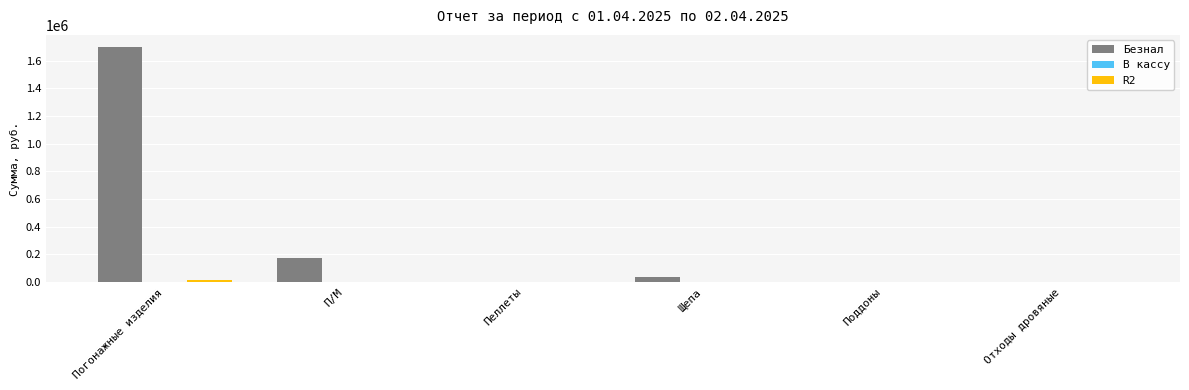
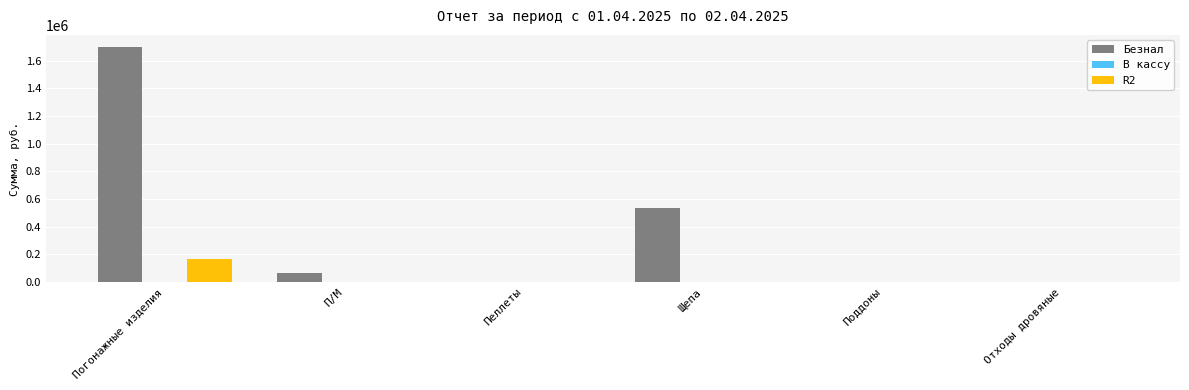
  {
    "Безнал": {
      "Погонажные изделия": 1700000,
-     "П/М": 180000,
+     "П/М": 60000,
      "Пеллеты": 0,
-     "Щепа": 40000,
+     "Щепа": 540000,
      "Поддоны": 0,
      "Отходы дровяные": 0
    },
    "В кассу": {
      "Погонажные изделия": 0,
      "П/М": 0,
      "Пеллеты": 0,
      "Щепа": 0,
      "Поддоны": 0,
      "Отходы дровяные": 0
    },
    "R2": {
-     "Погонажные изделия": 20000,
+     "Погонажные изделия": 170000,
      "П/М": 0,
      "Пеллеты": 0,
      "Щепа": 0,
      "Поддоны": 0,
      "Отходы дровяные": 0
    }
  }
